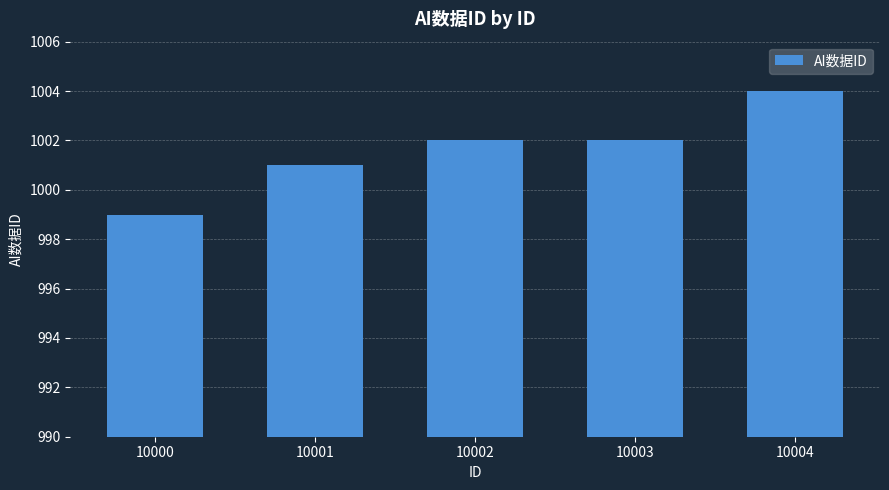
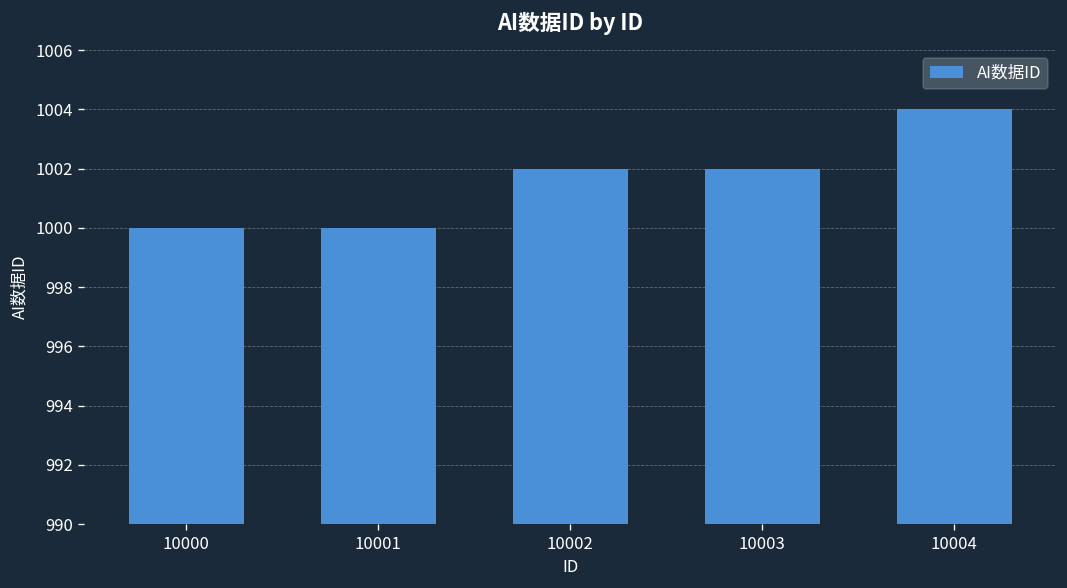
  {
-   "10000": 999,
-   "10001": 1001,
+   "10000": 1000,
+   "10001": 1000,
    "10002": 1002,
    "10003": 1002,
    "10004": 1004
  }
